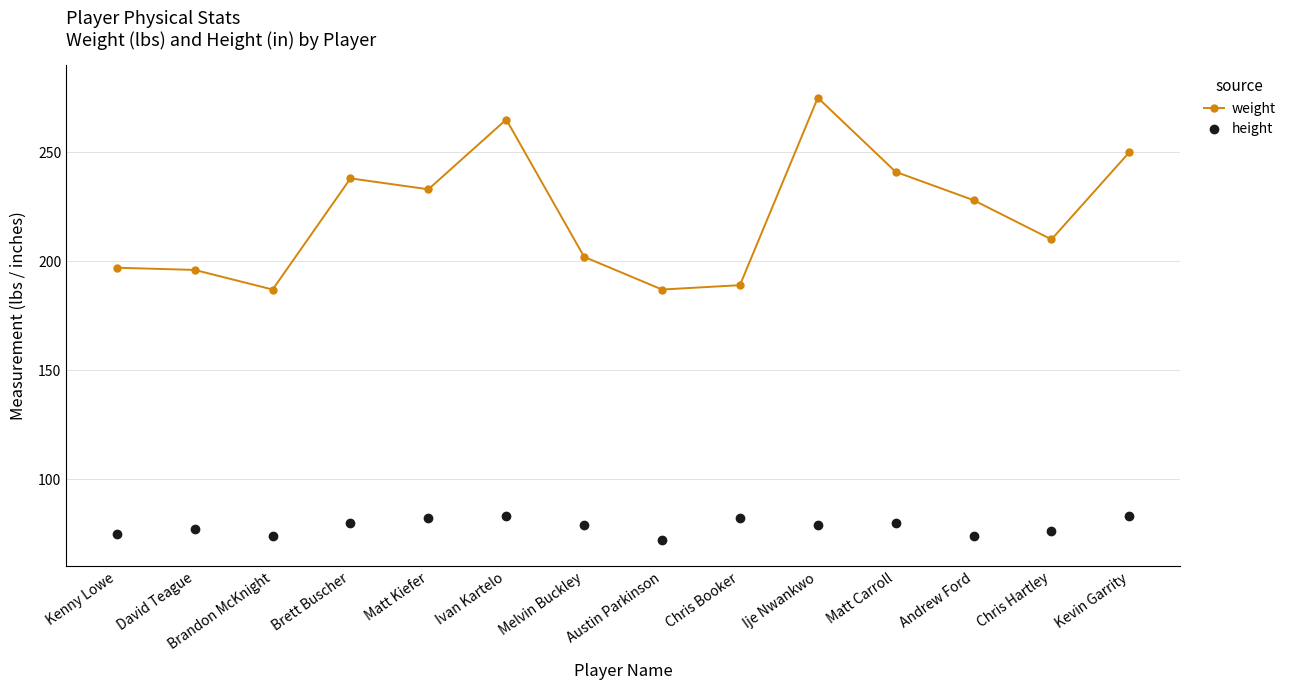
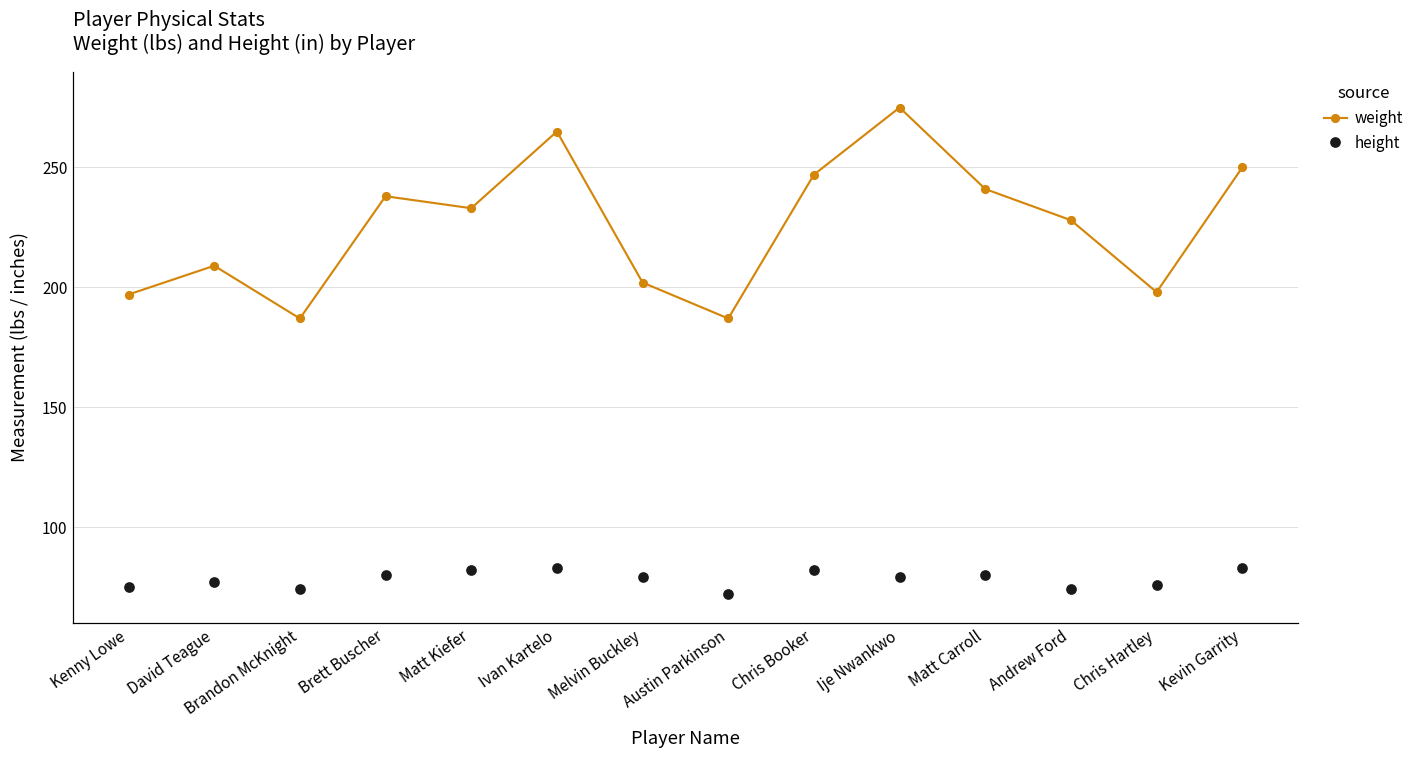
  {
    "weight": {
      "Kenny Lowe": 197,
-     "David Teague": 196,
+     "David Teague": 209,
      "Brandon McKnight": 187,
      "Brett Buscher": 238,
      "Matt Kiefer": 233,
      "Ivan Kartelo": 265,
      "Melvin Buckley": 202,
      "Austin Parkinson": 187,
-     "Chris Booker": 189,
+     "Chris Booker": 247,
      "Ije Nwankwo": 275,
      "Matt Carroll": 241,
      "Andrew Ford": 228,
-     "Chris Hartley": 210,
+     "Chris Hartley": 198,
      "Kevin Garrity": 250
    },
    "height": {
      "Kenny Lowe": 75,
      "David Teague": 77,
      "Brandon McKnight": 74,
      "Brett Buscher": 80,
      "Matt Kiefer": 82,
      "Ivan Kartelo": 83,
      "Melvin Buckley": 79,
      "Austin Parkinson": 72,
      "Chris Booker": 82,
      "Ije Nwankwo": 79,
      "Matt Carroll": 80,
      "Andrew Ford": 74,
      "Chris Hartley": 76,
      "Kevin Garrity": 83
    }
  }
